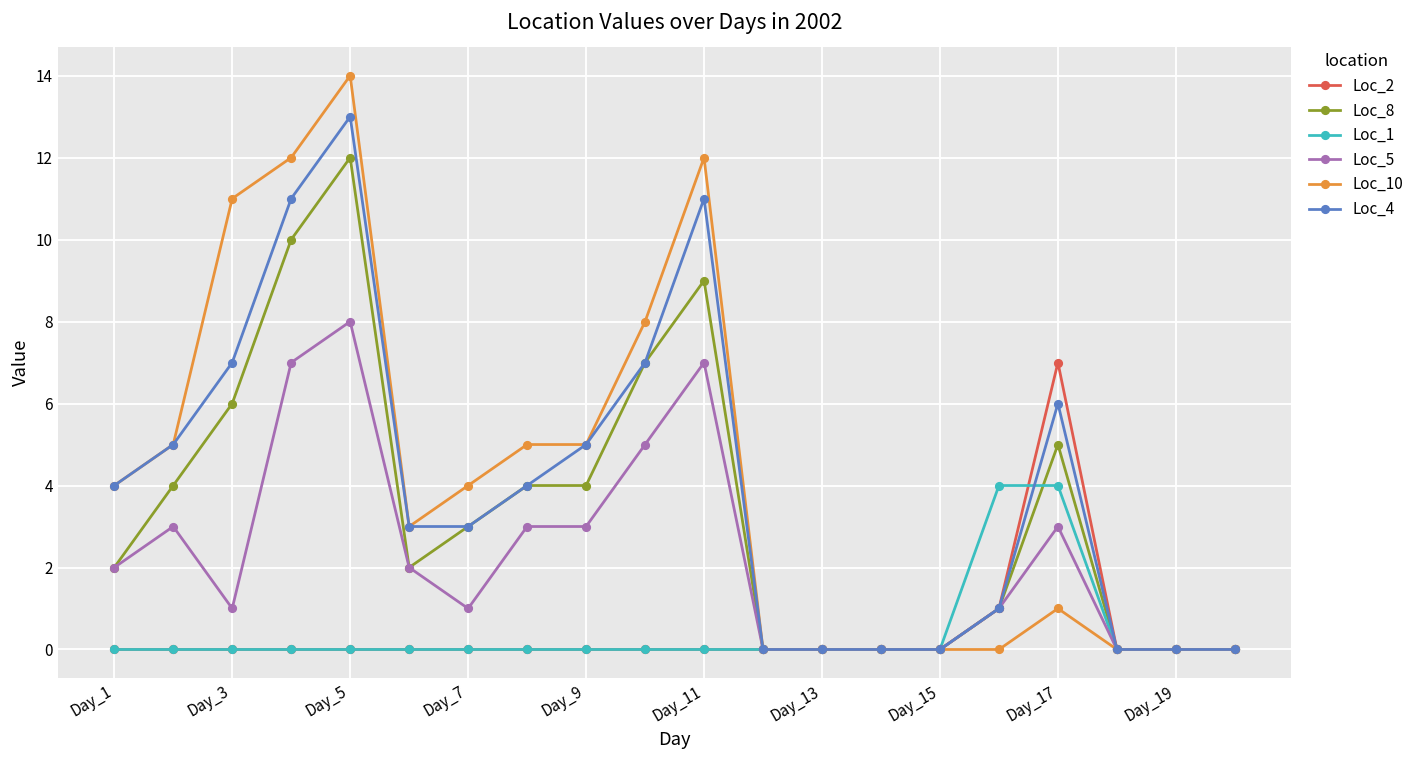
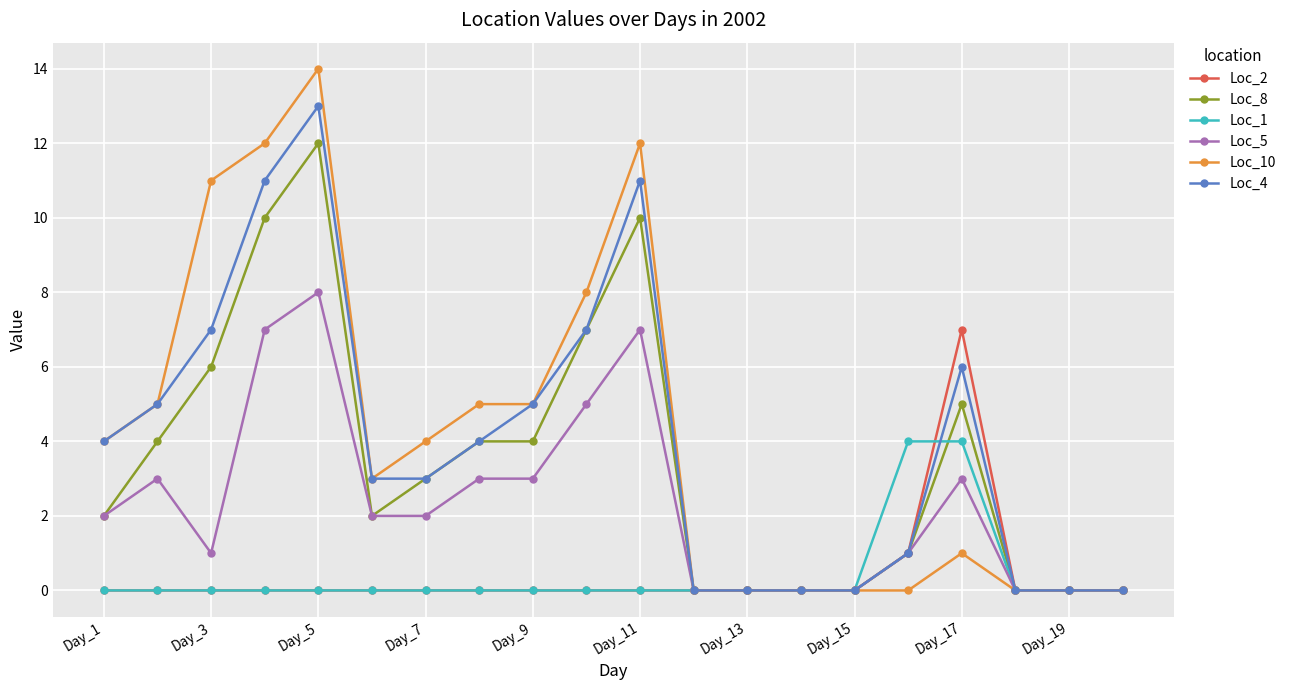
  {
    "Loc_2": {
      "Day_17": 7
    },
    "Loc_8": {
      "Day_3": 6,
      "Day_5": 12,
      "Day_9": 4,
-     "Day_11": 9,
+     "Day_11": 10,
      "Day_17": 5
    },
    "Loc_1": {
      "Day_17": 4
    },
    "Loc_5": {
      "Day_3": 1,
      "Day_5": 8,
-     "Day_7": 1,
+     "Day_7": 2,
      "Day_9": 3,
      "Day_11": 7,
      "Day_17": 3
    },
    "Loc_10": {
      "Day_3": 11,
      "Day_5": 14,
      "Day_7": 4,
      "Day_11": 12,
      "Day_17": 1
    },
    "Loc_4": {
      "Day_3": 7,
      "Day_5": 13,
      "Day_11": 11,
      "Day_17": 6
    }
  }
